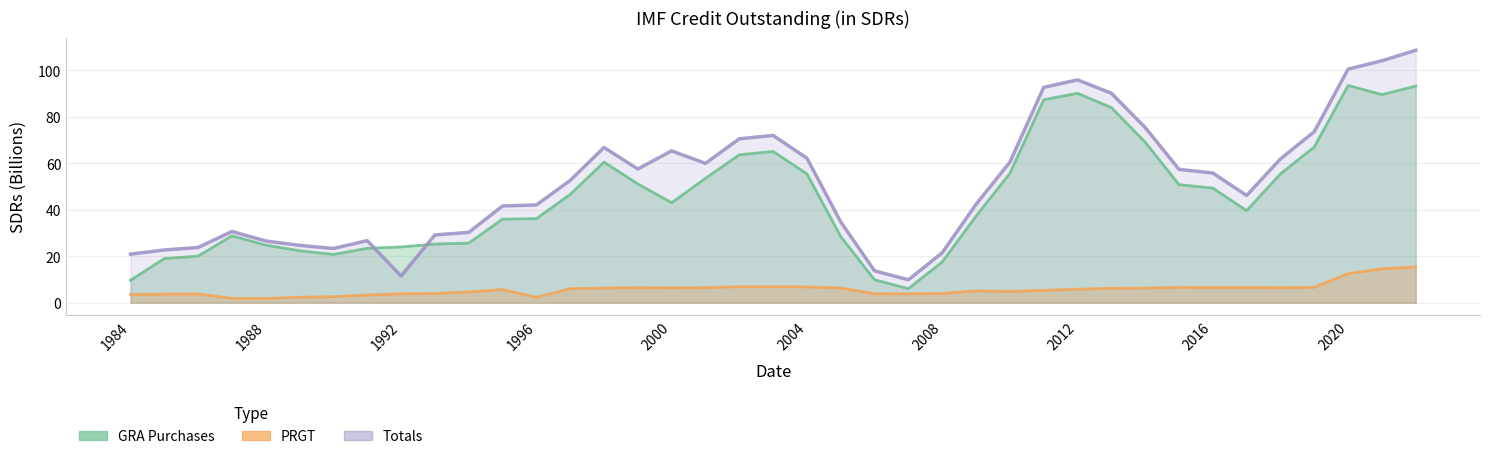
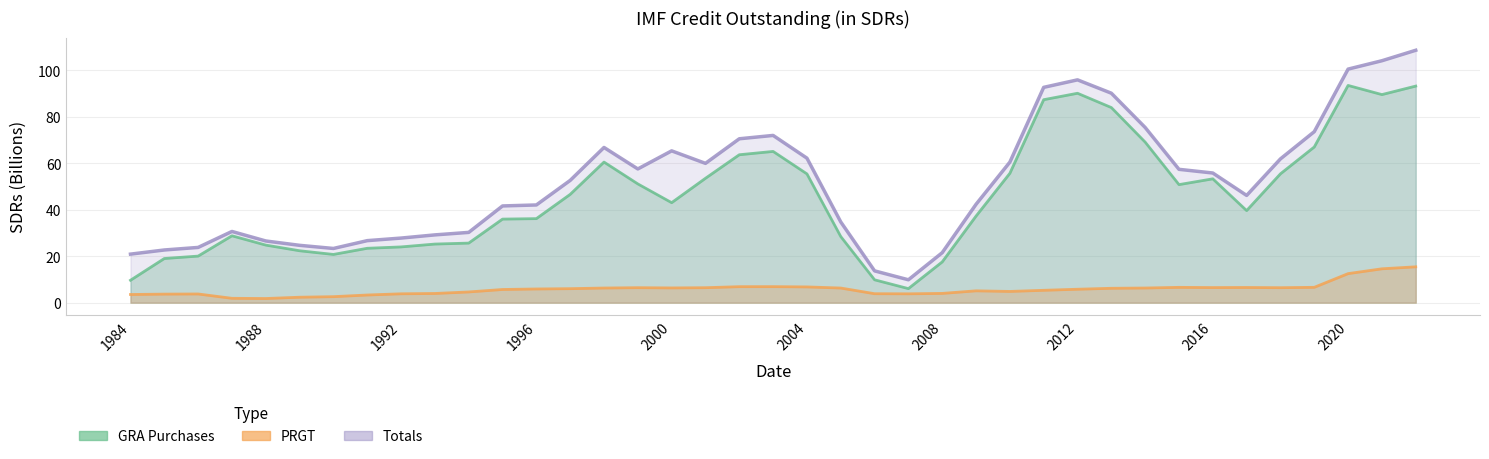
  {
    "GRA Purchases": {
      "1984": 10,
      "1988": 25,
      "1992": 24,
      "1996": 36,
      "2000": 43,
      "2004": 55,
      "2008": 18,
      "2012": 90,
-     "2016": 49,
+     "2016": 53,
      "2020": 93
    },
    "PRGT": {
      "1984": 4,
      "1988": 2,
      "1992": 4,
-     "1996": 2,
+     "1996": 6,
      "2000": 6,
      "2004": 7,
      "2008": 4,
      "2012": 6,
      "2016": 6,
      "2020": 12
    },
    "Totals": {
      "1984": 21,
      "1988": 27,
-     "1992": 11,
+     "1992": 28,
      "1996": 42,
      "2000": 65,
      "2004": 62,
      "2008": 21,
      "2012": 96,
      "2016": 56,
      "2020": 100
    }
  }
